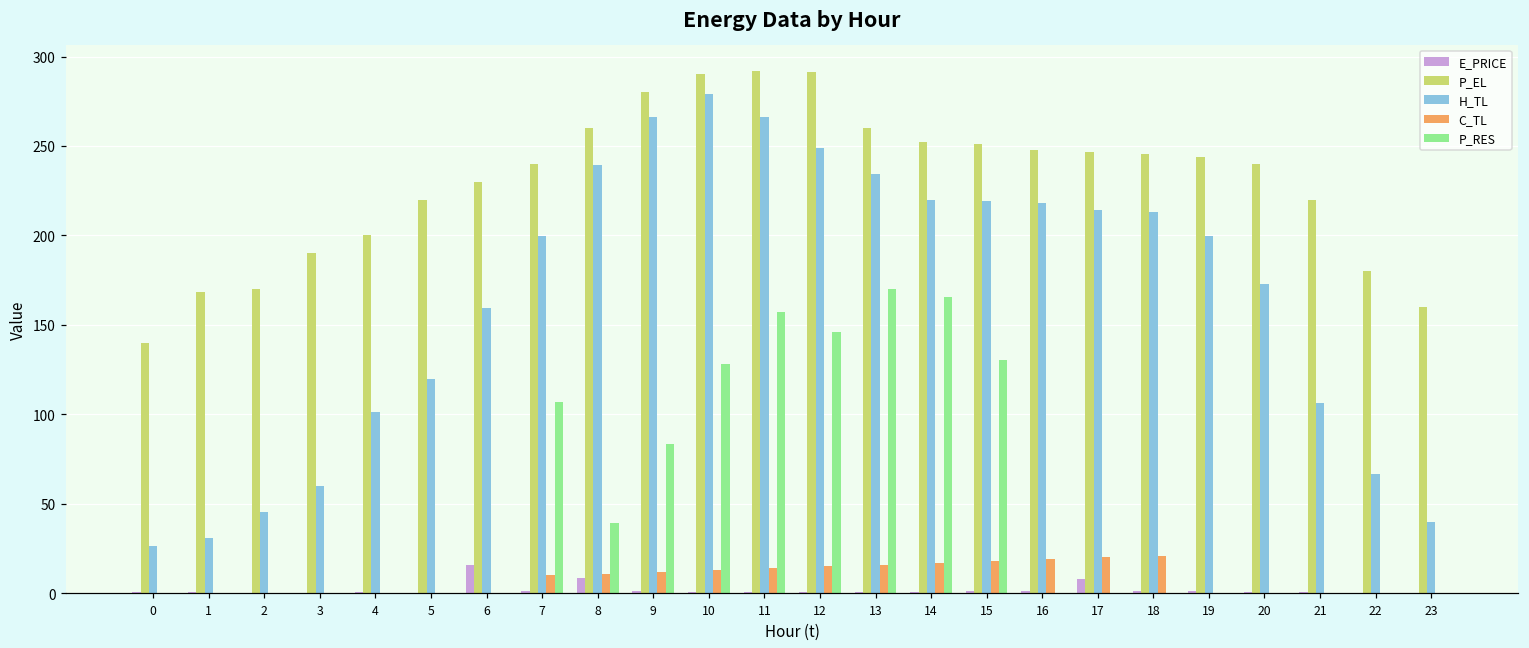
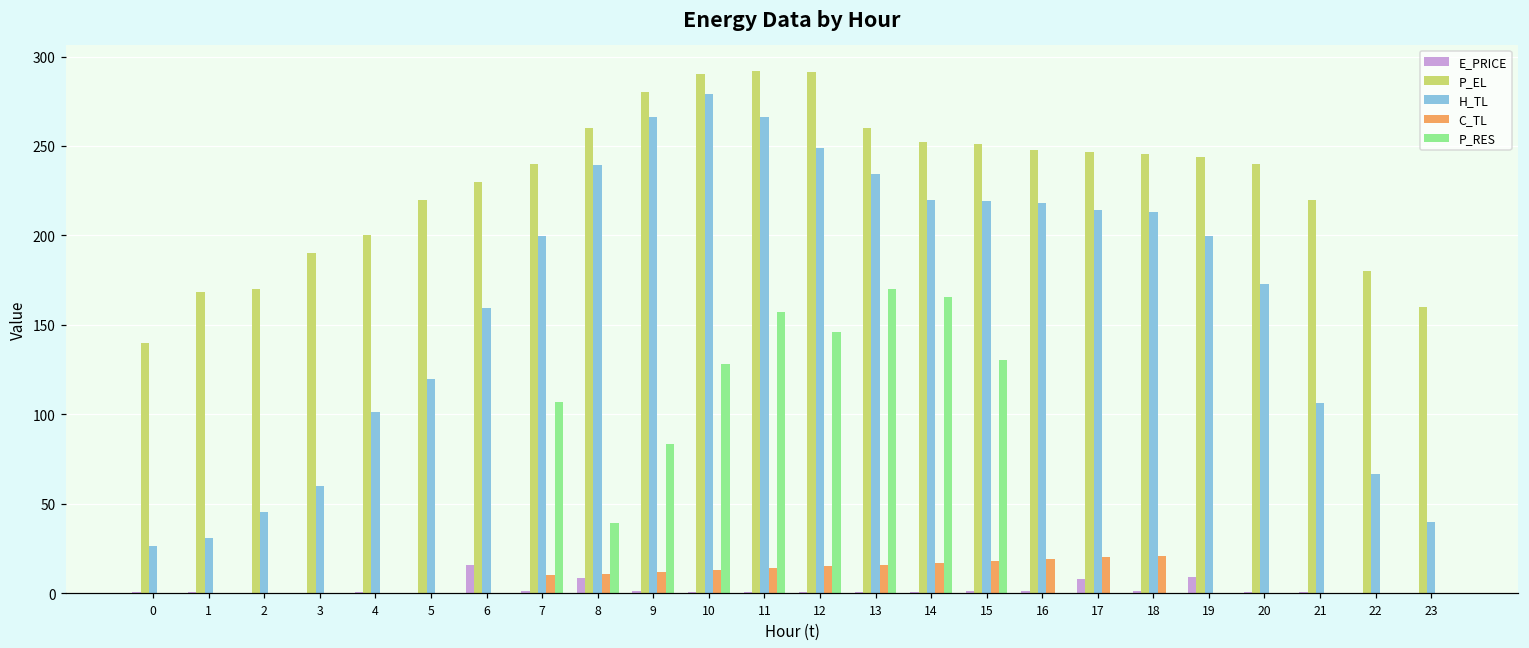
  {
    "E_PRICE": {
      "6": 16,
      "8": 9,
      "17": 8,
-     "19": 1
+     "19": 9
    },
    "P_EL": {
      "0": 140,
      "1": 168,
      "2": 170,
      "3": 190,
      "4": 200,
      "5": 220,
      "6": 230,
      "7": 240,
      "8": 260,
      "9": 280,
      "10": 290,
      "11": 292,
      "12": 291,
      "13": 260,
      "14": 252,
      "15": 251,
      "16": 248,
      "17": 246,
      "18": 246,
      "19": 244,
      "20": 240,
      "21": 220,
      "22": 180,
      "23": 160
    },
    "H_TL": {
      "0": 27,
      "1": 31,
      "2": 45,
      "3": 60,
      "4": 101,
      "5": 120,
      "6": 160,
      "7": 200,
      "8": 239,
      "9": 266,
      "10": 279,
      "11": 266,
      "12": 249,
      "13": 234,
      "14": 220,
      "15": 220,
      "16": 218,
      "17": 214,
      "18": 213,
      "19": 200,
      "20": 173,
      "21": 106,
      "22": 67,
      "23": 40
    },
    "C_TL": {
      "0": 0,
      "1": 0,
      "2": 0,
      "3": 0,
      "4": 0,
      "5": 0,
      "6": 0,
      "7": 10,
      "8": 11,
      "9": 12,
      "10": 13,
      "11": 14,
      "12": 15,
      "13": 16,
      "14": 17,
      "15": 18,
      "16": 19,
      "17": 20,
      "18": 21,
      "19": 0,
      "20": 0,
      "21": 0,
      "22": 0,
      "23": 0
    },
    "P_RES": {
      "0": 0,
      "1": 0,
      "2": 0,
      "3": 0,
      "4": 0,
      "5": 0,
      "6": 0,
      "7": 107,
      "8": 39,
      "9": 83,
      "10": 128,
      "11": 157,
      "12": 146,
      "13": 170,
      "14": 166,
      "15": 130,
      "16": 0,
      "17": 0,
      "18": 0,
      "19": 0,
      "20": 0,
      "21": 0,
      "22": 0,
      "23": 0
    }
  }
